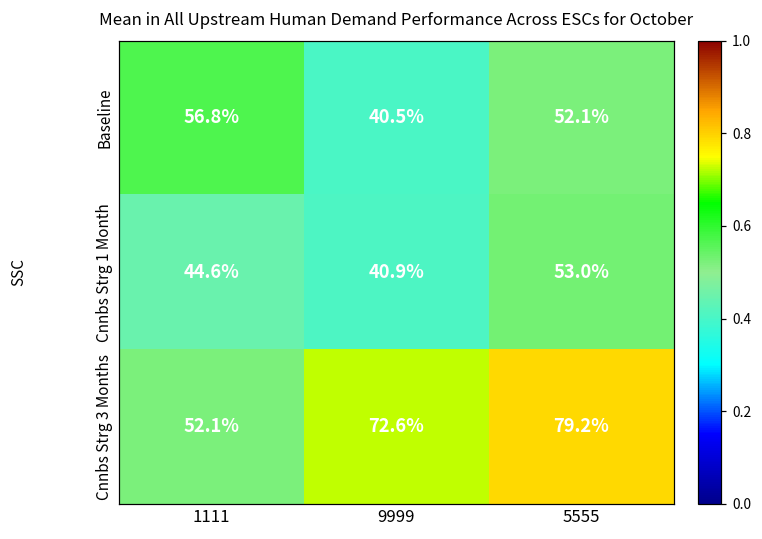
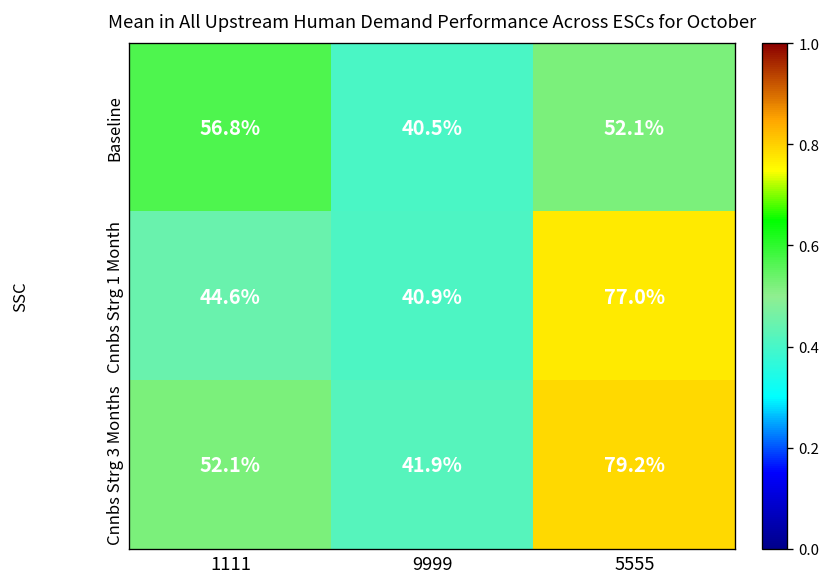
  {
    "Baseline": {
      "1111": "56.8%",
      "9999": "40.5%",
      "5555": "52.1%"
    },
    "Cnnbs Strg 1 Month": {
      "1111": "44.6%",
      "9999": "40.9%",
-     "5555": "53.0%"
+     "5555": "77.0%"
    },
    "Cnnbs Strg 3 Months": {
      "1111": "52.1%",
-     "9999": "72.6%",
+     "9999": "41.9%",
      "5555": "79.2%"
    }
  }
